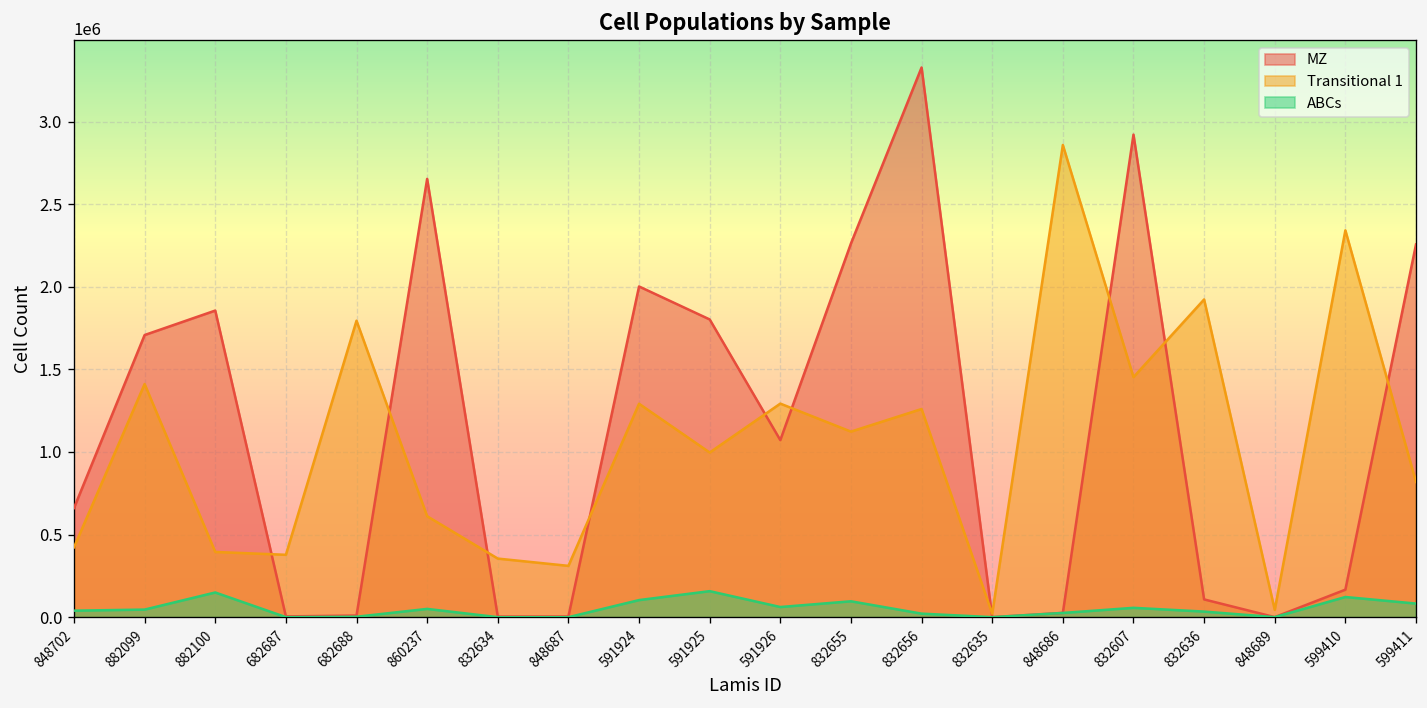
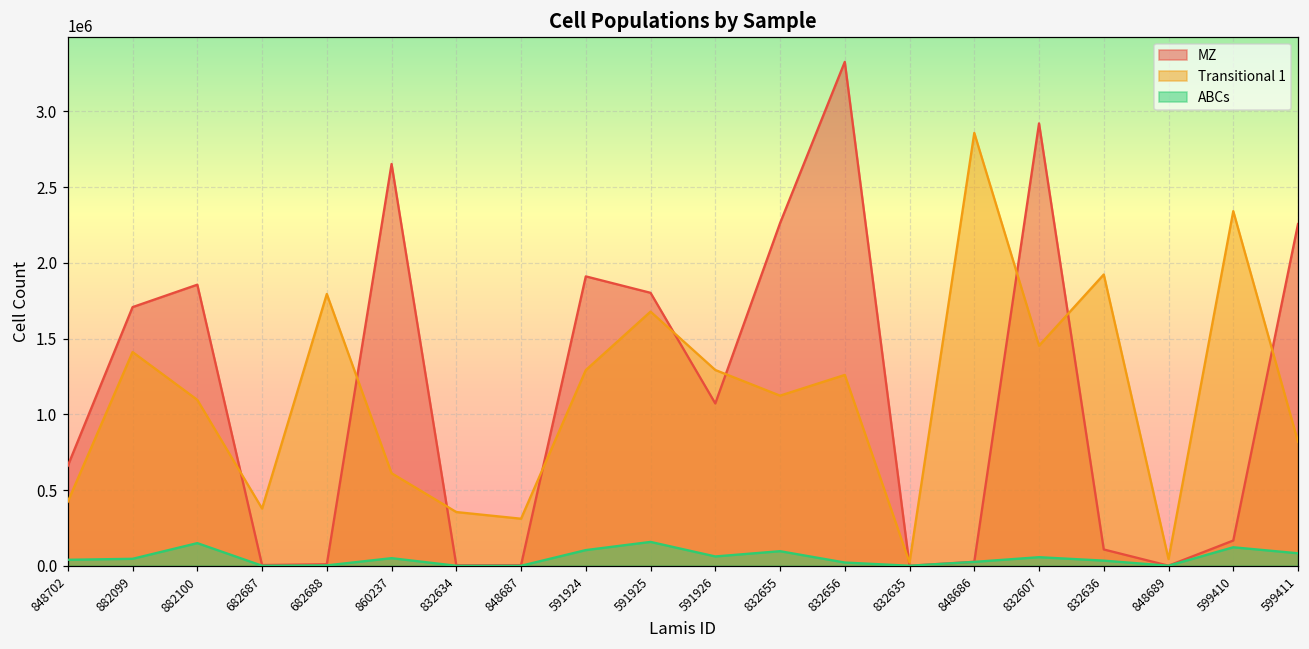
  {
    "MZ": {
      "848702": 660000,
      "882099": 1710000,
      "882100": 1860000,
      "860237": 2650000,
-     "591924": 2000000,
+     "591924": 1910000,
      "591925": 1800000,
      "591926": 1070000,
      "832655": 2260000,
      "832656": 3330000,
      "832607": 2920000,
      "832636": 110000,
      "599410": 170000,
      "599411": 2260000
    },
    "Transitional 1": {
      "848702": 420000,
      "882099": 1410000,
-     "882100": 390000,
+     "882100": 1100000,
      "682687": 380000,
      "682688": 1790000,
      "860237": 610000,
      "832634": 350000,
      "848687": 310000,
      "591924": 1290000,
-     "591925": 1000000,
+     "591925": 1680000,
      "591926": 1290000,
      "832655": 1120000,
      "832656": 1260000,
      "832635": 20000,
      "848686": 2860000,
      "832607": 1450000,
      "832636": 1920000,
      "848689": 40000,
      "599410": 2340000,
      "599411": 820000
    },
    "ABCs": {
      "848702": 40000,
      "882099": 50000,
      "882100": 150000,
      "860237": 50000,
      "591924": 100000,
      "591925": 160000,
      "591926": 60000,
      "832655": 100000,
      "832656": 20000,
      "832607": 60000,
      "832636": 30000,
      "599410": 120000,
      "599411": 80000
    }
  }
